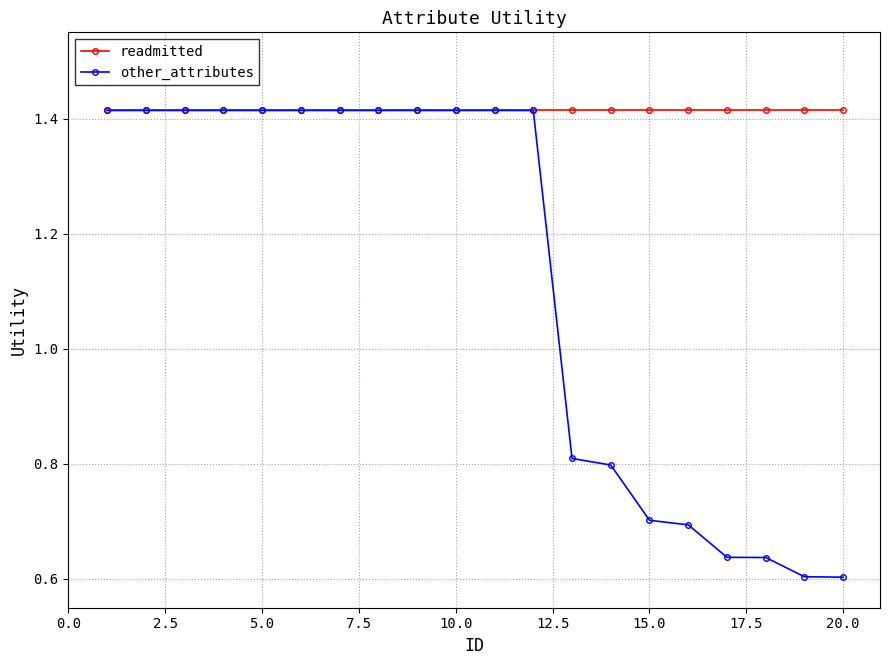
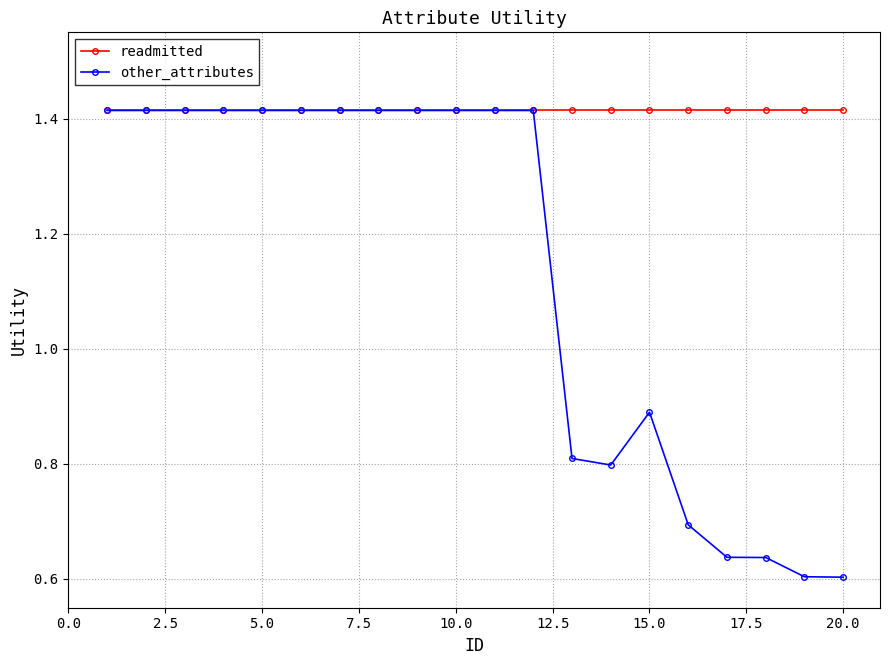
  {
    "readmitted": {
      "15.0": 1.41,
      "20.0": 1.41
    },
    "other_attributes": {
-     "15.0": 0.70,
+     "15.0": 0.89,
      "20.0": 0.60
    }
  }
